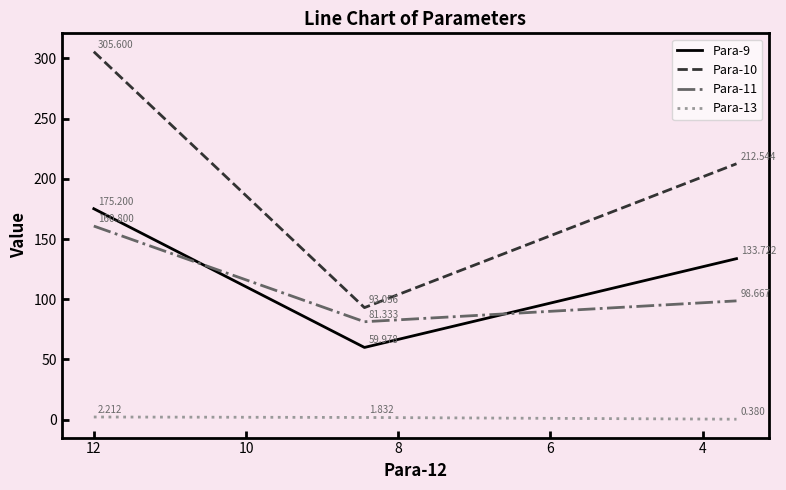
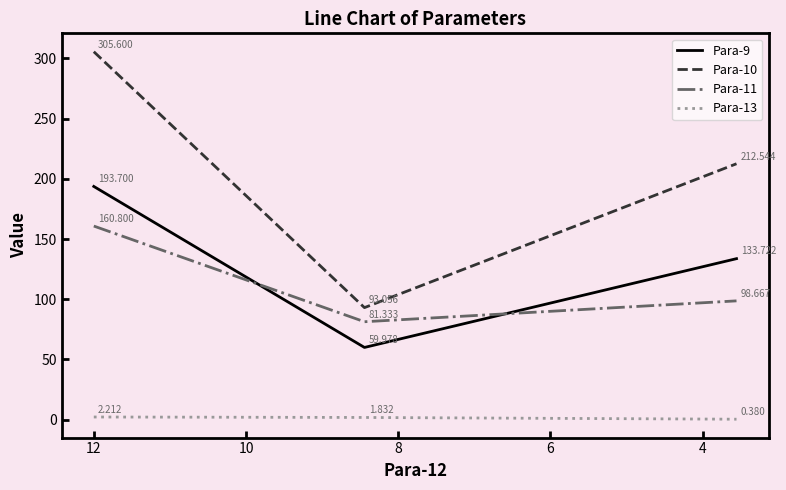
  {
    "Para-9": {
-     "12": 175.200
+     "12": 193.700
    },
    "Para-10": {
      "12": 305.600
    },
    "Para-11": {
      "12": 160.800
    },
    "Para-13": {
      "12": 2.212
    }
  }
